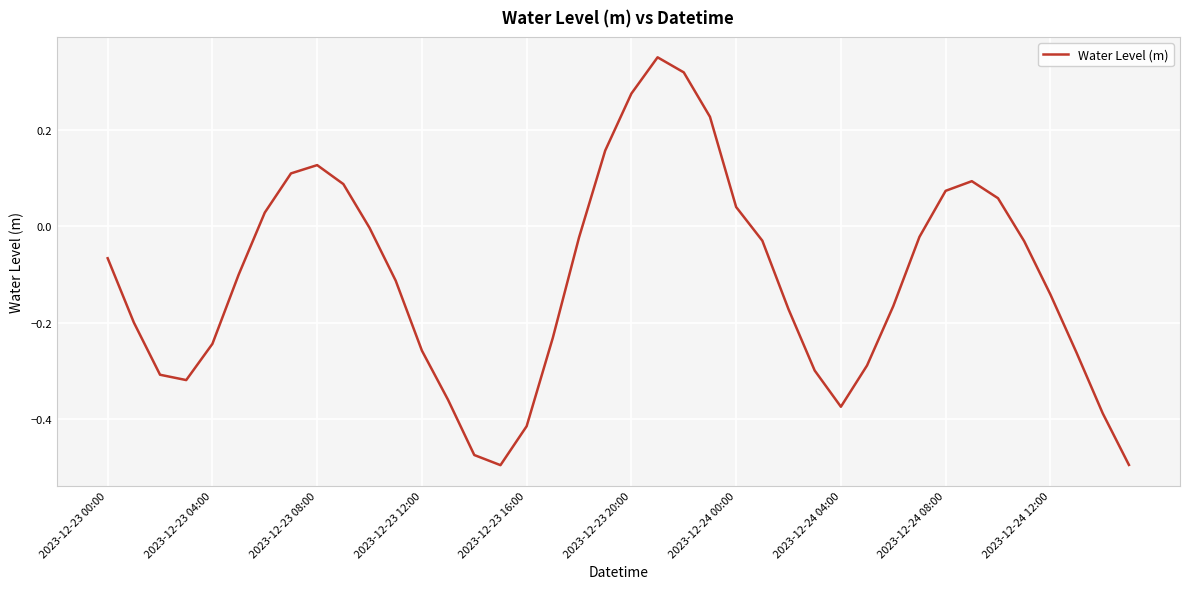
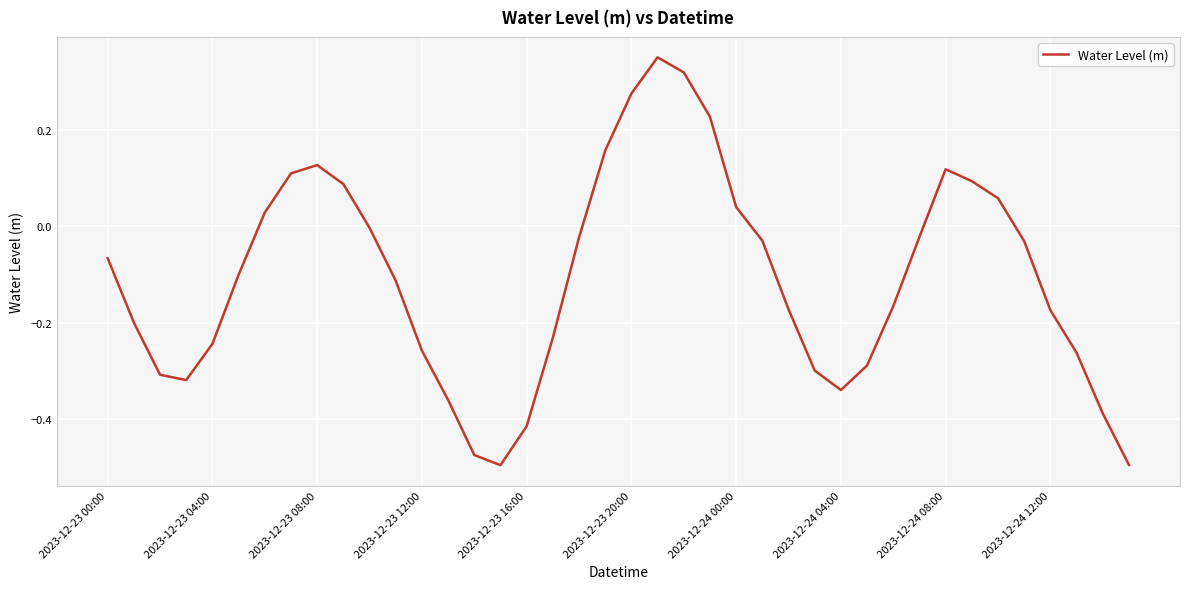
  {
    "2023-12-23 00:00": -0.07,
    "2023-12-23 04:00": -0.24,
    "2023-12-23 08:00": 0.13,
    "2023-12-23 12:00": -0.26,
    "2023-12-23 16:00": -0.41,
    "2023-12-23 20:00": 0.28,
    "2023-12-24 00:00": 0.04,
-   "2023-12-24 04:00": -0.37,
-   "2023-12-24 08:00": 0.07,
-   "2023-12-24 12:00": -0.14
+   "2023-12-24 04:00": -0.34,
+   "2023-12-24 08:00": 0.12,
+   "2023-12-24 12:00": -0.17
  }
